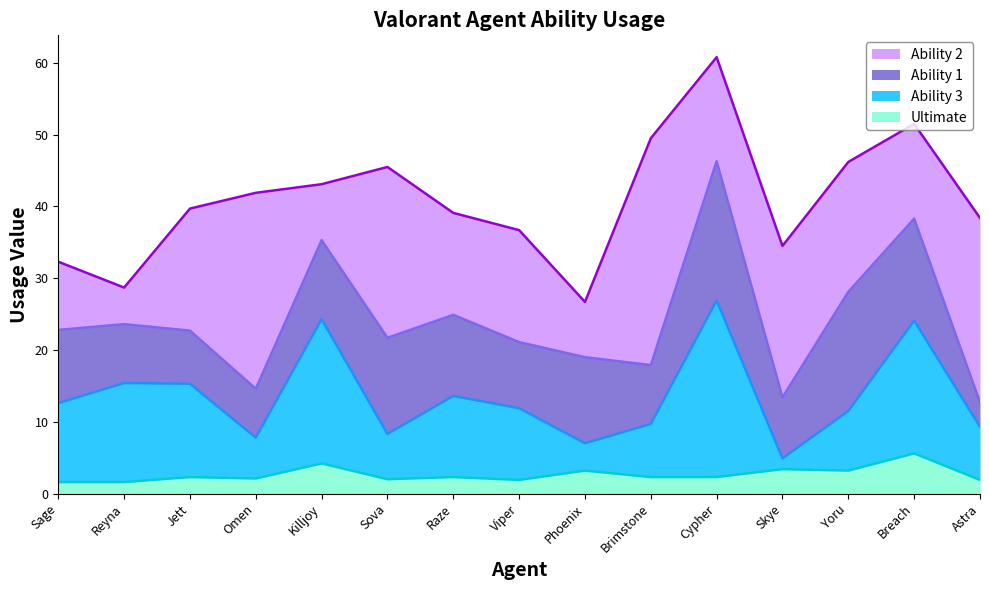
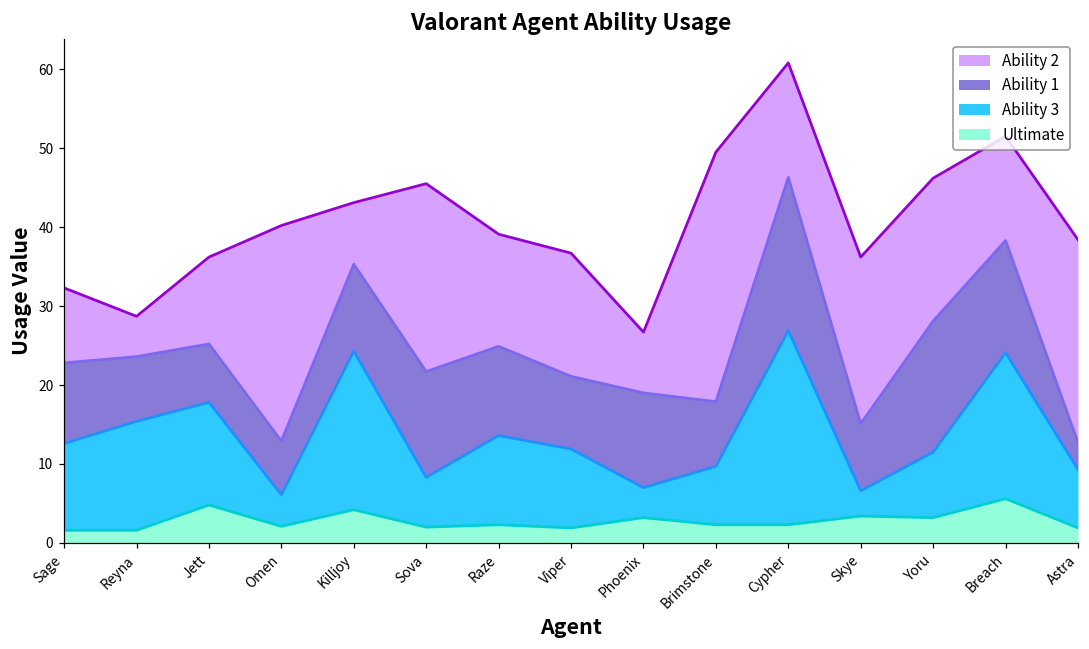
  {
    "Ability 2": {
      "Sage": 10,
      "Reyna": 5,
-     "Jett": 17,
+     "Jett": 11,
      "Omen": 27,
      "Killjoy": 8,
      "Sova": 24,
      "Raze": 14,
      "Viper": 16,
      "Phoenix": 8,
      "Brimstone": 32,
      "Cypher": 15,
      "Skye": 21,
      "Yoru": 18,
      "Astra": 26
    },
    "Ability 1": {
      "Sage": 10,
      "Reyna": 8,
      "Jett": 7,
      "Omen": 7,
      "Killjoy": 11,
      "Sova": 13,
      "Raze": 11,
      "Viper": 9,
      "Phoenix": 12,
      "Brimstone": 8,
      "Cypher": 19,
      "Skye": 9,
      "Yoru": 17,
      "Breach": 14,
      "Astra": 3
    },
    "Ability 3": {
      "Sage": 11,
      "Reyna": 14,
      "Jett": 13,
-     "Omen": 6,
+     "Omen": 4,
      "Killjoy": 20,
      "Sova": 6,
      "Raze": 11,
      "Viper": 10,
      "Phoenix": 4,
      "Brimstone": 7,
      "Cypher": 25,
-     "Skye": 2,
+     "Skye": 3,
      "Yoru": 8,
      "Breach": 19,
      "Astra": 7
    },
    "Ultimate": {
      "Sage": 2,
      "Reyna": 2,
-     "Jett": 2,
+     "Jett": 5,
      "Omen": 2,
      "Killjoy": 4,
      "Sova": 2,
      "Raze": 2,
      "Viper": 2,
      "Phoenix": 3,
      "Brimstone": 2,
      "Cypher": 2,
      "Skye": 3,
      "Yoru": 3,
      "Breach": 6,
      "Astra": 2
    }
  }
